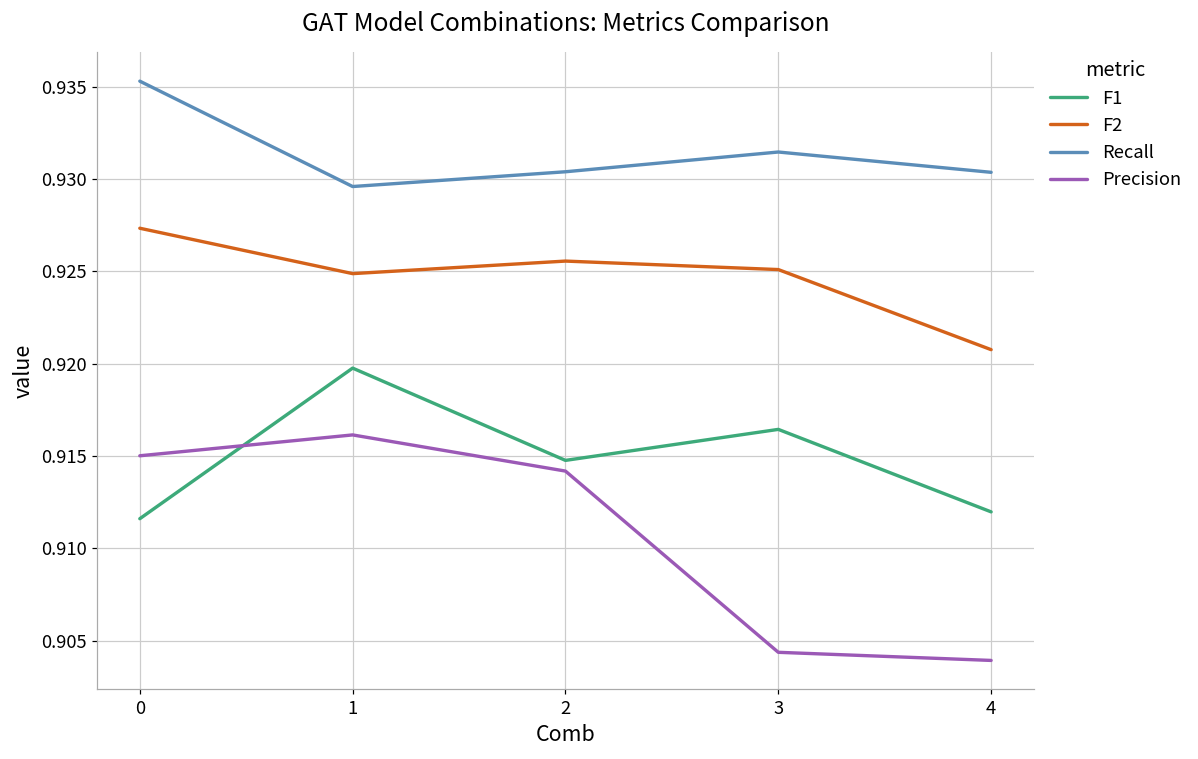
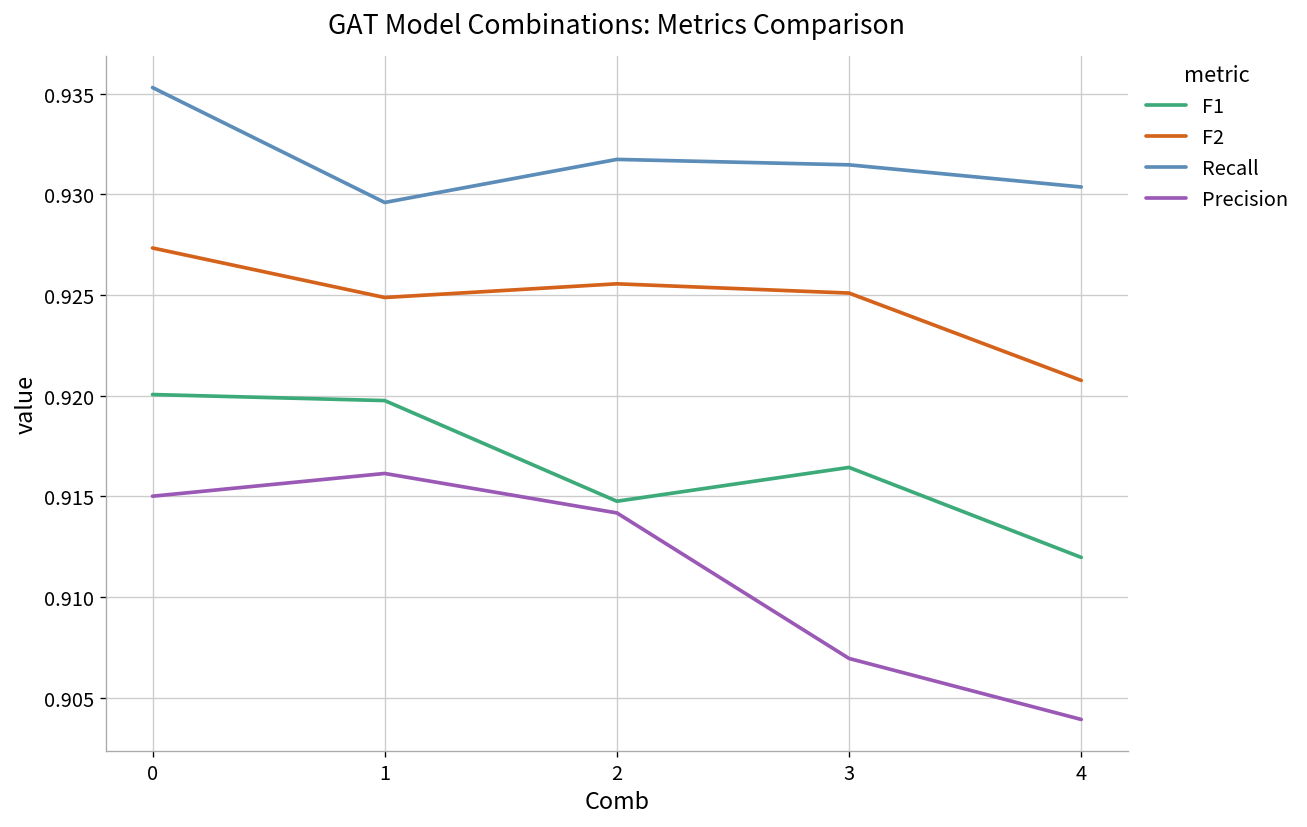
  {
    "F1": {
-     "0": 0.9116,
+     "0": 0.9201,
      "1": 0.9198,
      "2": 0.9148,
      "3": 0.9164,
      "4": 0.9120
    },
    "F2": {
      "0": 0.9273,
      "1": 0.9249,
      "2": 0.9256,
      "3": 0.9251,
      "4": 0.9208
    },
    "Recall": {
      "0": 0.9353,
      "1": 0.9296,
-     "2": 0.9304,
+     "2": 0.9317,
      "3": 0.9315,
      "4": 0.9304
    },
    "Precision": {
      "0": 0.9150,
      "1": 0.9161,
      "2": 0.9142,
-     "3": 0.9044,
+     "3": 0.9070,
      "4": 0.9039
    }
  }
